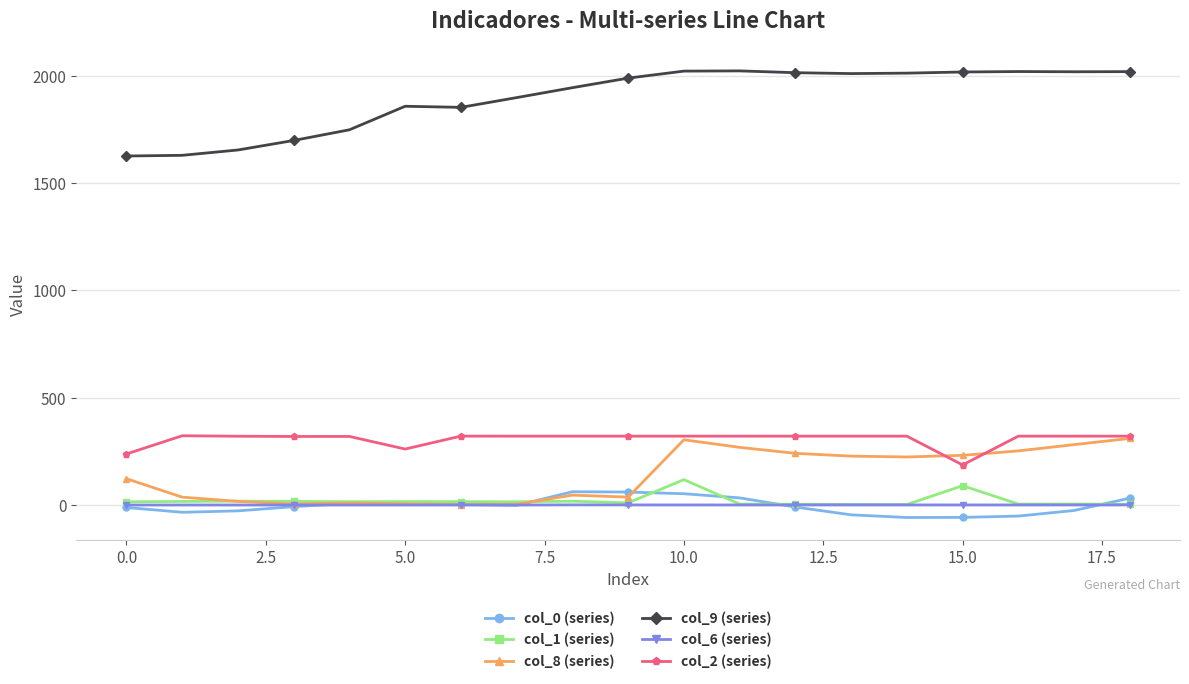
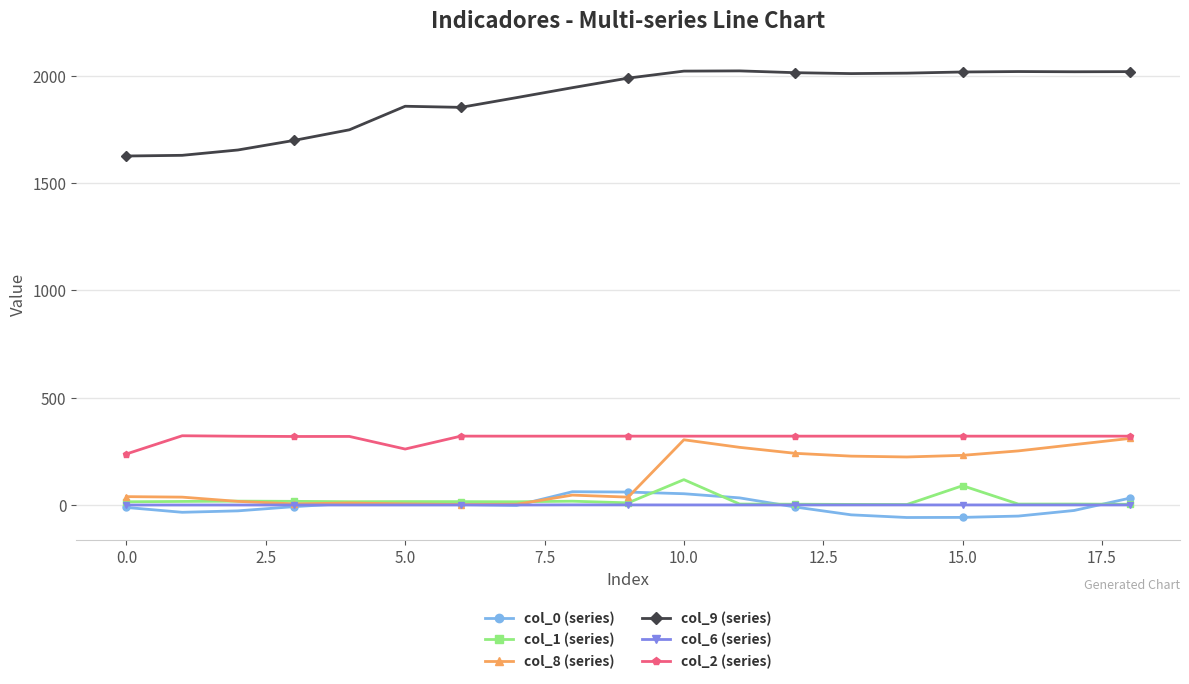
  {
    "col_1 (series)": {
      "0.0": 20,
      "10.0": 120,
      "15.0": 90
    },
    "col_8 (series)": {
-     "0.0": 120,
+     "0.0": 40,
      "10.0": 300,
      "15.0": 230
    },
    "col_9 (series)": {
      "0.0": 1630,
      "5.0": 1860,
      "10.0": 2020,
      "15.0": 2020
    },
    "col_2 (series)": {
      "0.0": 240,
      "5.0": 260,
      "10.0": 320,
-     "15.0": 190
+     "15.0": 320
    }
  }
